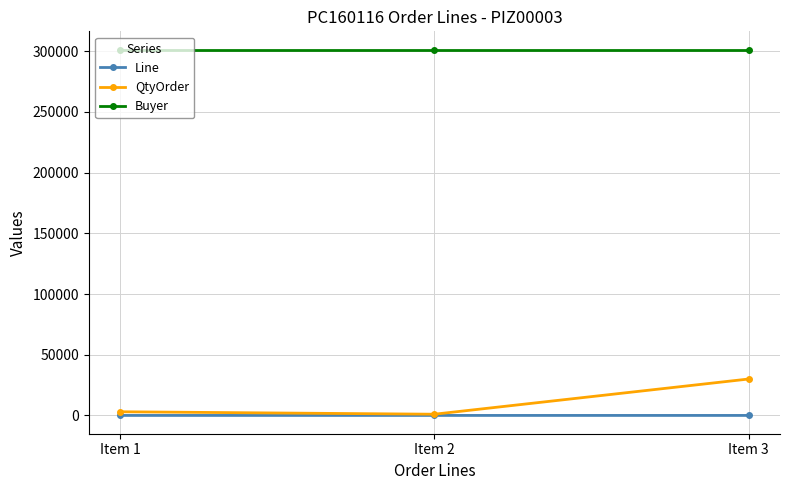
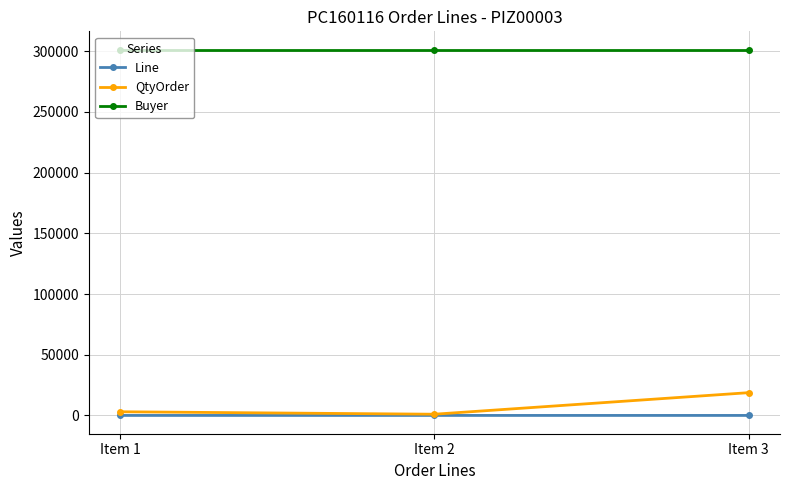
  {
    "Line": {
      "Item 1": 0,
      "Item 3": 0
    },
    "QtyOrder": {
      "Item 1": 3000,
-     "Item 3": 30000
+     "Item 3": 19000
    },
    "Buyer": {
      "Item 2": 301000,
      "Item 3": 301000
    }
  }
